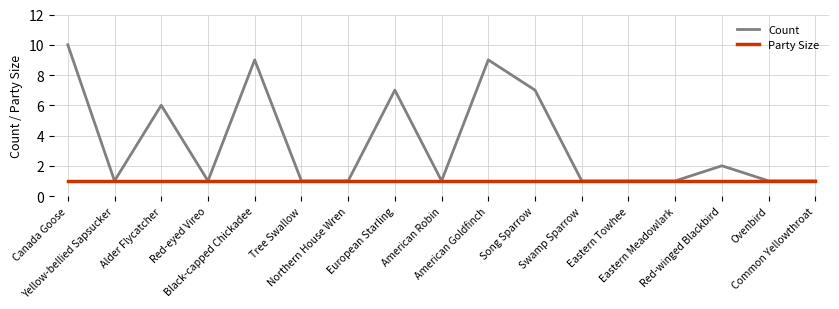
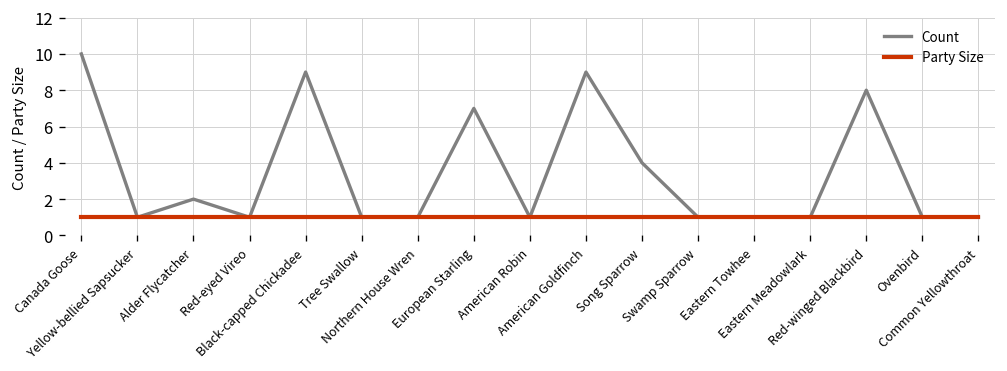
  {
    "Count": {
      "Canada Goose": 10,
-     "Alder Flycatcher": 6,
+     "Alder Flycatcher": 2,
      "Black-capped Chickadee": 9,
      "European Starling": 7,
      "American Goldfinch": 9,
-     "Song Sparrow": 7,
-     "Red-winged Blackbird": 2
+     "Song Sparrow": 4,
+     "Red-winged Blackbird": 8
    },
    "Party Size": {
      "Canada Goose": 1,
      "Alder Flycatcher": 1,
      "Black-capped Chickadee": 1,
      "European Starling": 1,
      "American Goldfinch": 1,
      "Song Sparrow": 1,
      "Red-winged Blackbird": 1
    }
  }
